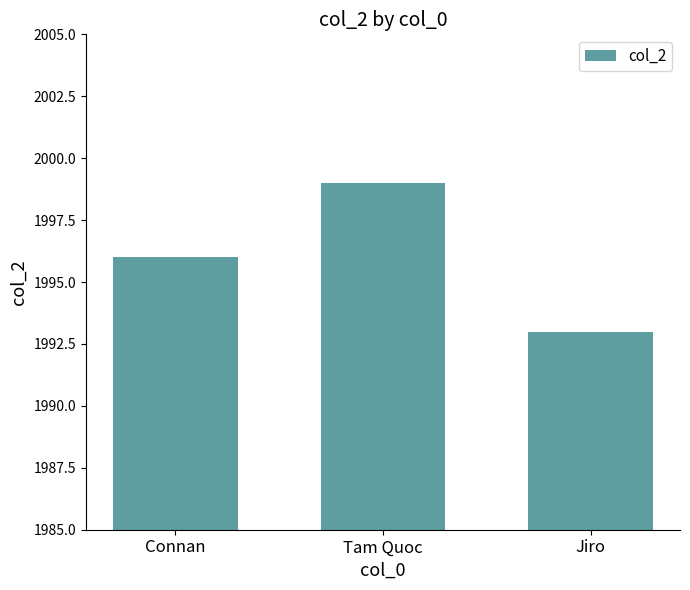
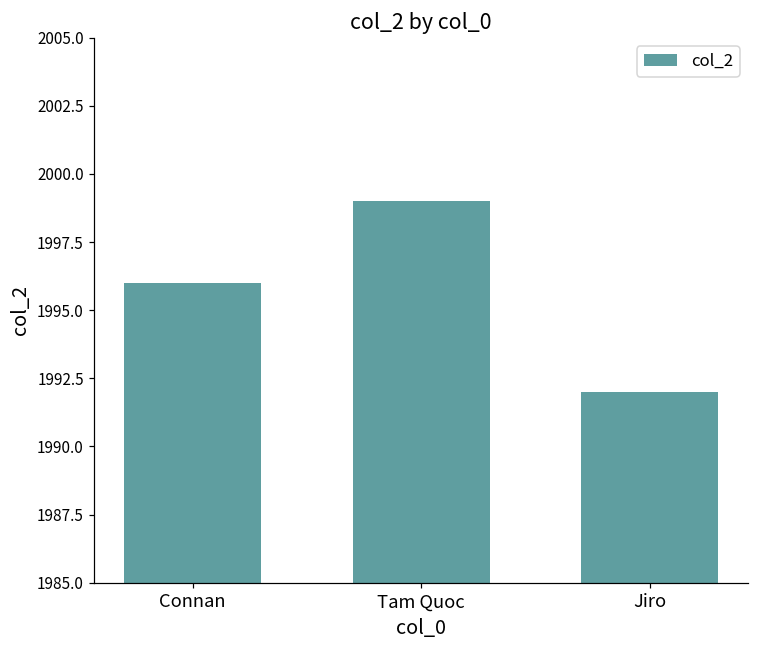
  {
    "Connan": 1996,
    "Tam Quoc": 1999,
-   "Jiro": 1993
+   "Jiro": 1992
  }
